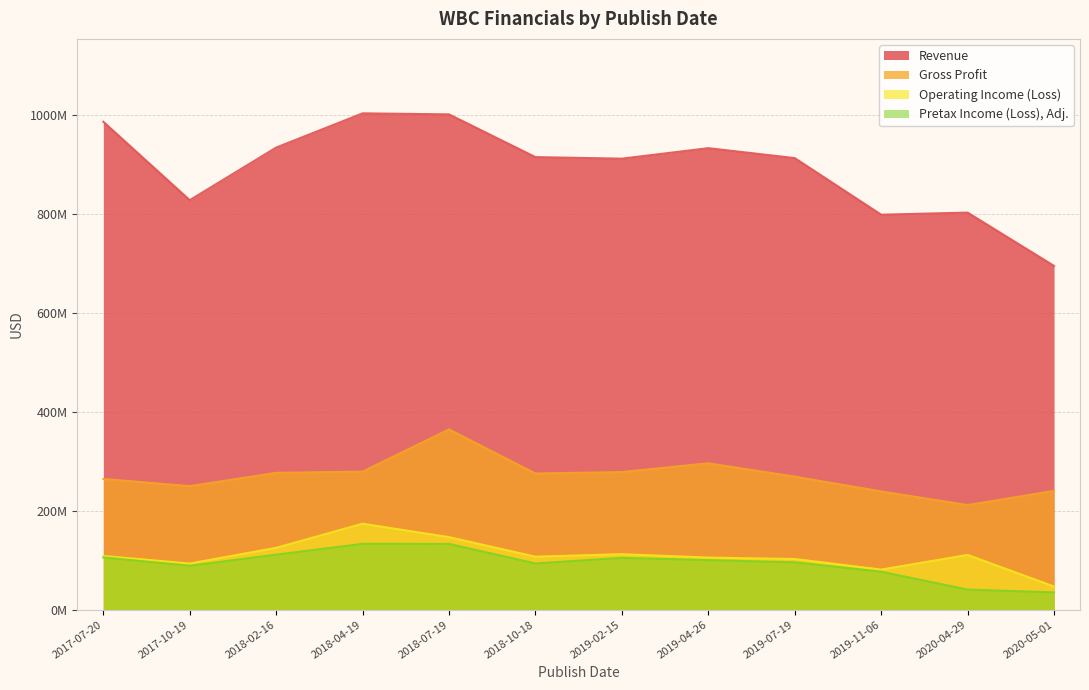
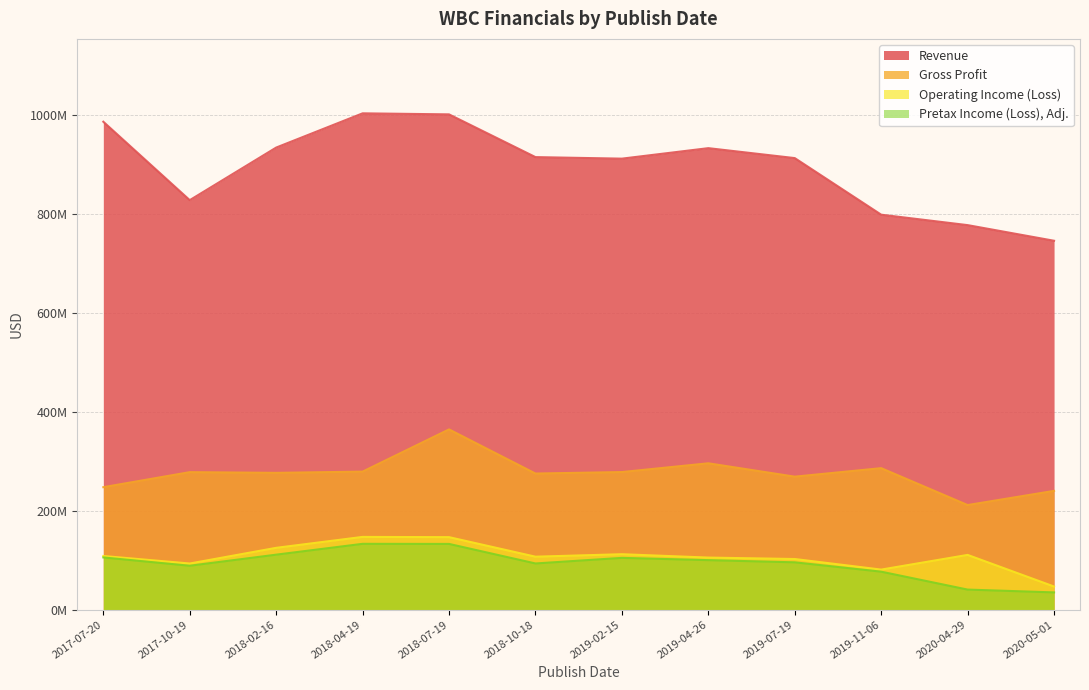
  {
    "Revenue": {
      "2017-07-20": 990000000,
      "2017-10-19": 830000000,
      "2018-02-16": 930000000,
      "2018-04-19": 1000000000,
      "2018-07-19": 1000000000,
      "2018-10-18": 910000000,
      "2019-02-15": 910000000,
      "2019-04-26": 930000000,
      "2019-07-19": 910000000,
      "2019-11-06": 800000000,
-     "2020-04-29": 800000000,
-     "2020-05-01": 690000000
+     "2020-04-29": 780000000,
+     "2020-05-01": 750000000
    },
    "Gross Profit": {
-     "2017-07-20": 260000000,
-     "2017-10-19": 250000000,
+     "2017-07-20": 250000000,
+     "2017-10-19": 280000000,
      "2018-02-16": 280000000,
      "2018-04-19": 280000000,
      "2018-07-19": 360000000,
      "2018-10-18": 280000000,
      "2019-02-15": 280000000,
      "2019-04-26": 300000000,
      "2019-07-19": 270000000,
-     "2019-11-06": 240000000,
+     "2019-11-06": 290000000,
      "2020-04-29": 210000000,
      "2020-05-01": 240000000
    },
    "Operating Income (Loss)": {
      "2018-02-16": 120000000,
-     "2018-04-19": 170000000,
+     "2018-04-19": 150000000,
      "2018-07-19": 150000000,
      "2018-10-18": 110000000,
      "2019-02-15": 110000000,
      "2019-04-26": 110000000,
      "2019-07-19": 100000000,
      "2020-04-29": 110000000,
      "2020-05-01": 50000000
    },
    "Pretax Income (Loss), Adj.": {
      "2018-02-16": 110000000,
      "2018-04-19": 130000000,
      "2018-07-19": 130000000,
      "2018-10-18": 90000000,
      "2019-02-15": 100000000,
      "2019-04-26": 100000000,
      "2019-07-19": 100000000,
      "2020-04-29": 40000000,
      "2020-05-01": 30000000
    }
  }
